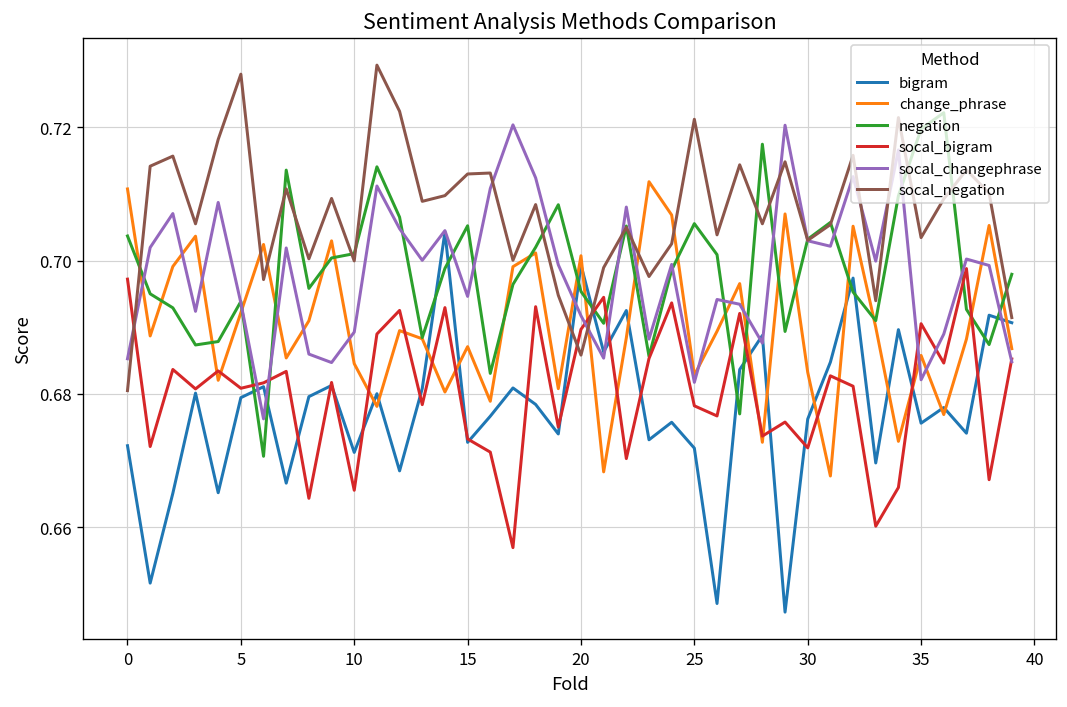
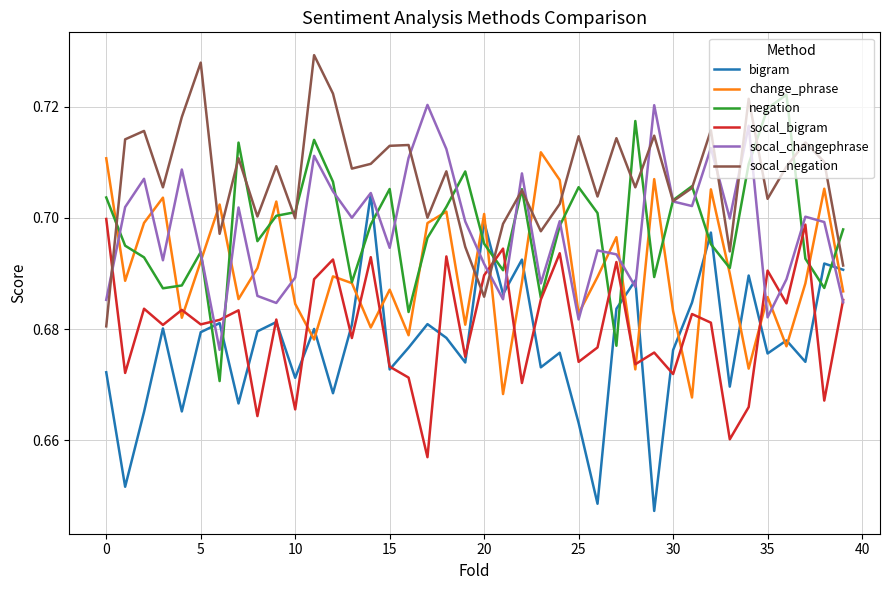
  {
    "bigram": {
      "0": 0.672,
      "5": 0.679,
      "10": 0.671,
      "15": 0.673,
      "20": 0.699,
-     "25": 0.672,
+     "25": 0.663,
      "30": 0.676,
      "35": 0.676
    },
    "change_phrase": {
      "0": 0.711,
      "5": 0.692,
      "10": 0.685,
      "15": 0.687,
      "20": 0.701,
      "25": 0.683,
      "30": 0.683,
      "35": 0.686
    },
    "negation": {
      "0": 0.704,
      "10": 0.701,
      "15": 0.705,
      "20": 0.695,
      "25": 0.706
    },
    "socal_bigram": {
-     "0": 0.697,
+     "0": 0.700,
      "5": 0.681,
      "10": 0.666,
      "15": 0.673,
      "20": 0.690,
-     "25": 0.678,
+     "25": 0.674,
      "30": 0.672,
      "35": 0.691
    },
    "socal_changephrase": {
      "0": 0.685,
      "10": 0.689,
      "15": 0.695,
      "20": 0.692,
      "25": 0.682,
      "35": 0.682
    },
    "socal_negation": {
      "0": 0.680,
      "5": 0.728,
      "10": 0.700,
      "15": 0.713,
      "20": 0.686,
-     "25": 0.721,
+     "25": 0.715,
      "35": 0.703
    }
  }
